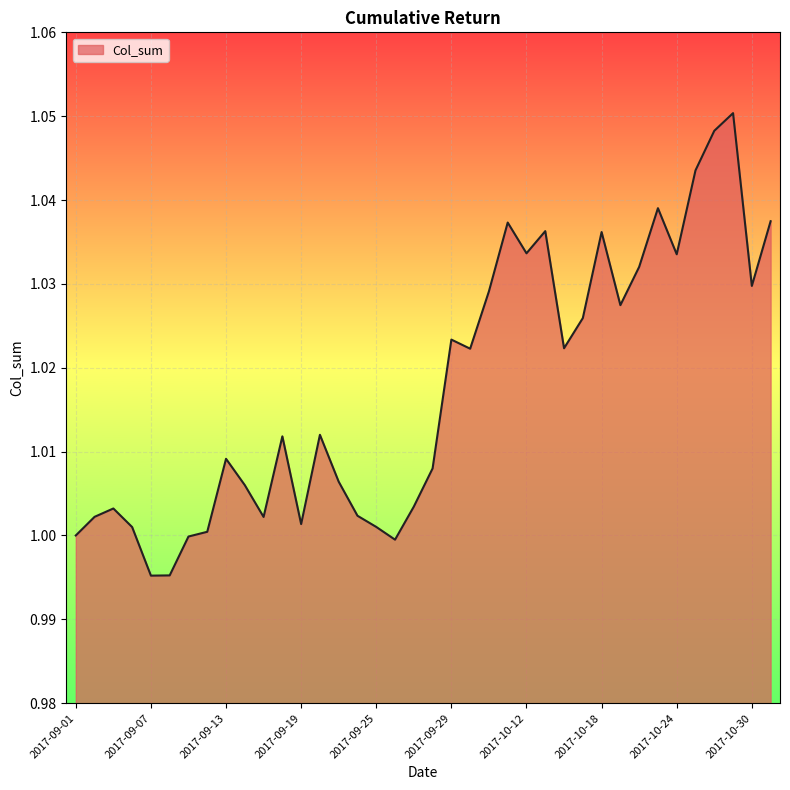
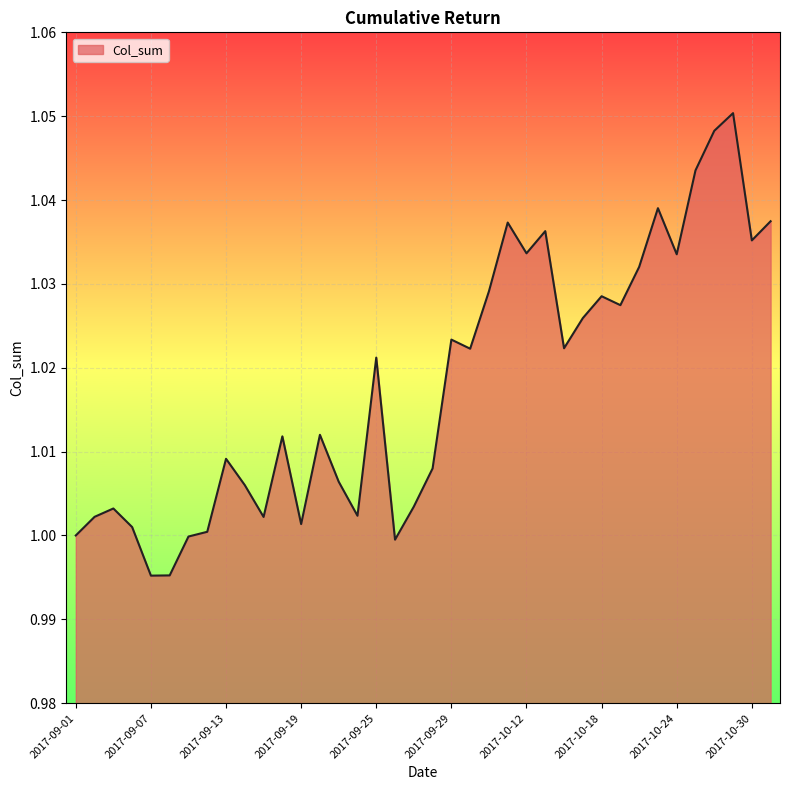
  {
    "2017-09-01": 1.000,
    "2017-09-07": 0.995,
    "2017-09-13": 1.009,
    "2017-09-19": 1.001,
-   "2017-09-25": 1.001,
+   "2017-09-25": 1.021,
    "2017-09-29": 1.023,
    "2017-10-12": 1.034,
-   "2017-10-18": 1.036,
+   "2017-10-18": 1.029,
    "2017-10-24": 1.034,
-   "2017-10-30": 1.030
+   "2017-10-30": 1.035
  }
